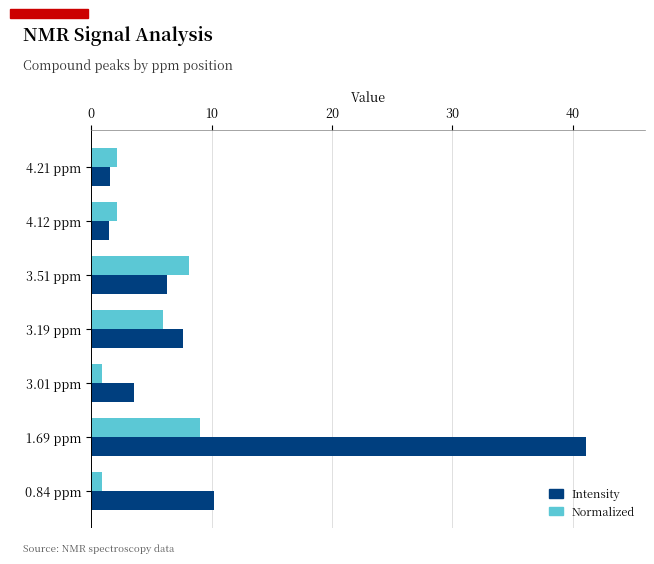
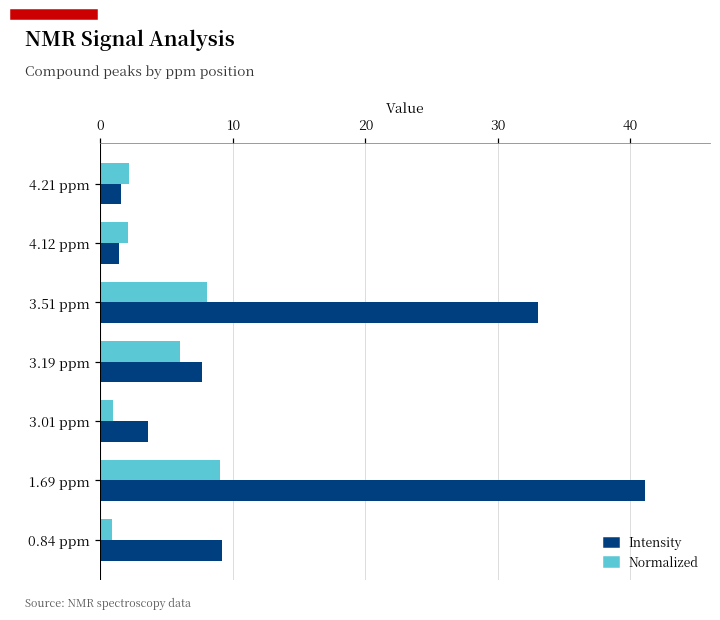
  {
    "Intensity": {
      "4.21 ppm": 1.5,
      "4.12 ppm": 1.4,
-     "3.51 ppm": 6.3,
+     "3.51 ppm": 33.0,
      "3.19 ppm": 7.6,
      "3.01 ppm": 3.6,
      "1.69 ppm": 41.1,
-     "0.84 ppm": 10.2
+     "0.84 ppm": 9.1
    },
    "Normalized": {
      "4.21 ppm": 2.2,
      "4.12 ppm": 2.1,
      "3.51 ppm": 8.1,
      "3.19 ppm": 6.0,
      "3.01 ppm": 0.9,
      "1.69 ppm": 9.0,
      "0.84 ppm": 0.9
    }
  }
